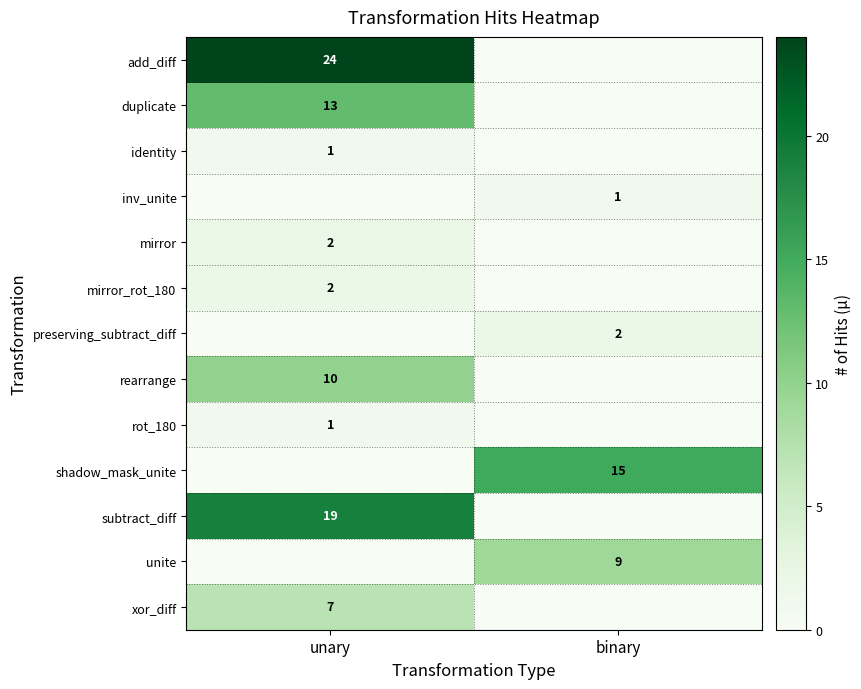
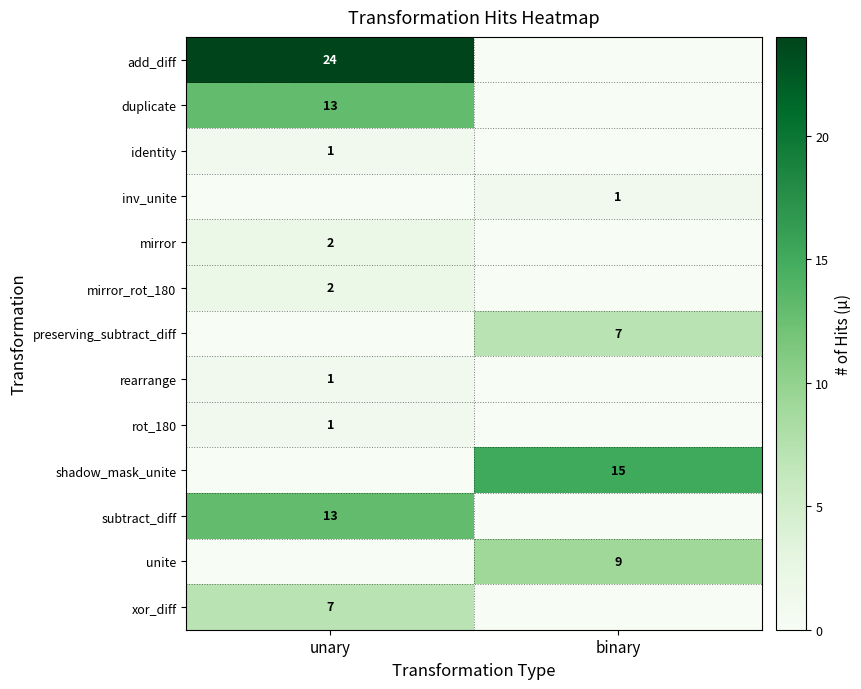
  {
    "add_diff": {
      "unary": 24
    },
    "duplicate": {
      "unary": 13
    },
    "identity": {
      "unary": 1
    },
    "inv_unite": {
      "binary": 1
    },
    "mirror": {
      "unary": 2
    },
    "mirror_rot_180": {
      "unary": 2
    },
    "preserving_subtract_diff": {
-     "binary": 2
+     "binary": 7
    },
    "rearrange": {
-     "unary": 10
+     "unary": 1
    },
    "rot_180": {
      "unary": 1
    },
    "shadow_mask_unite": {
      "binary": 15
    },
    "subtract_diff": {
-     "unary": 19
+     "unary": 13
    },
    "unite": {
      "binary": 9
    },
    "xor_diff": {
      "unary": 7
    }
  }
